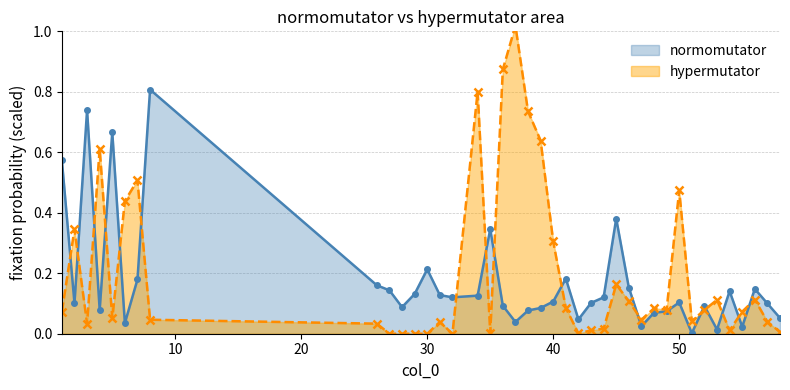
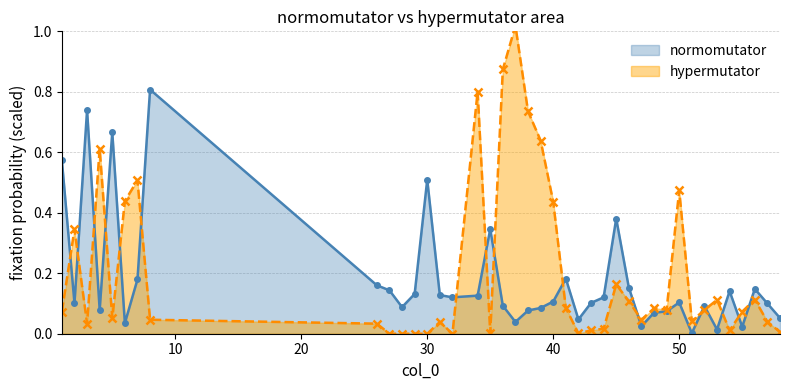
  {
    "normomutator": {
-     "30": 0.21,
+     "30": 0.51,
      "40": 0.11,
      "50": 0.10
    },
    "hypermutator": {
      "30": 0.00,
-     "40": 0.31,
+     "40": 0.44,
      "50": 0.47
    }
  }
